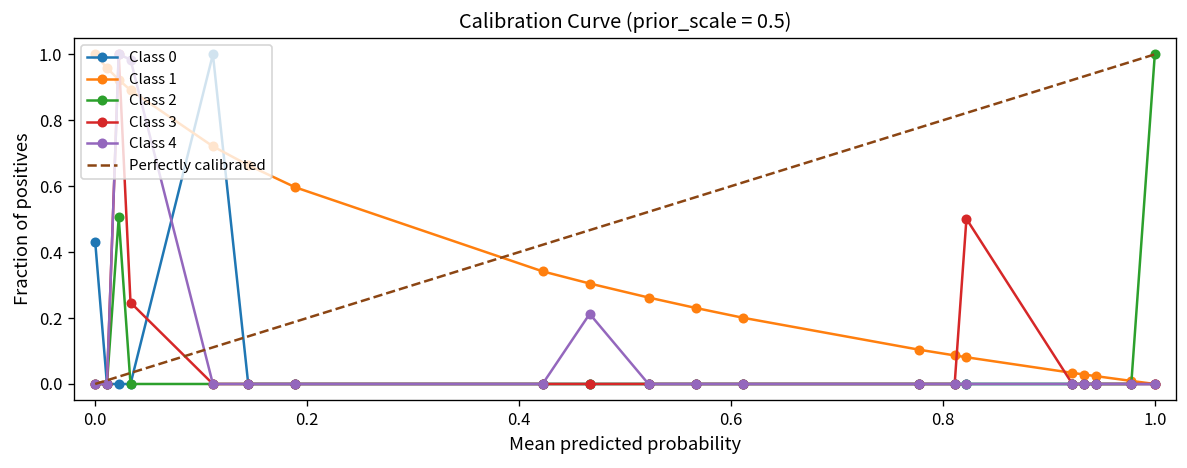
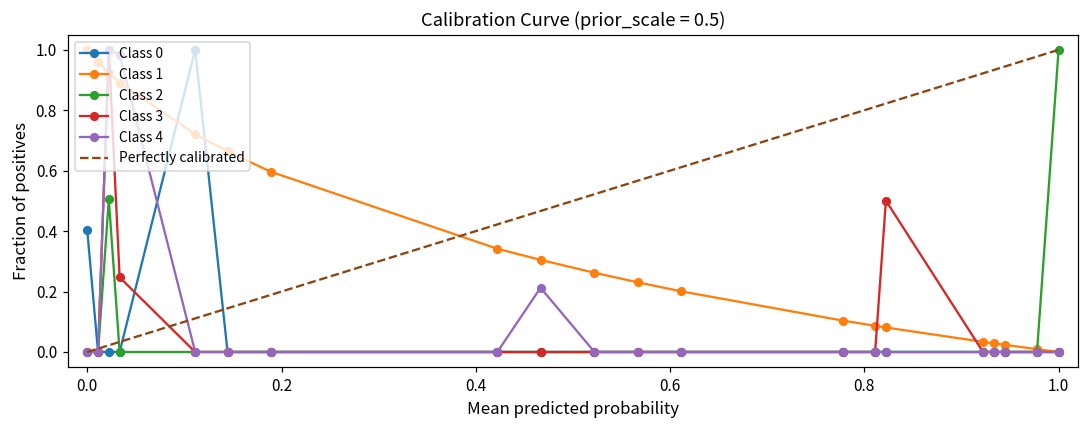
  {
    "Class 0": {
-     "0.0": 0.43
+     "0.0": 0.40
    }
  }
